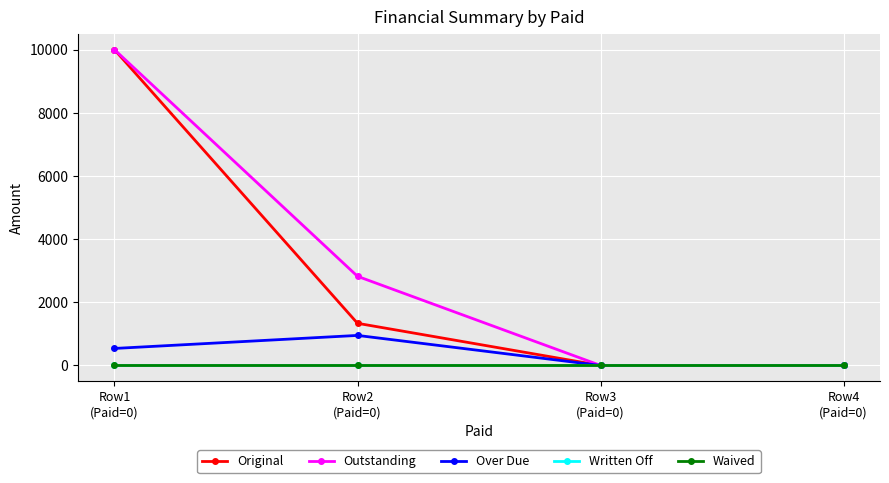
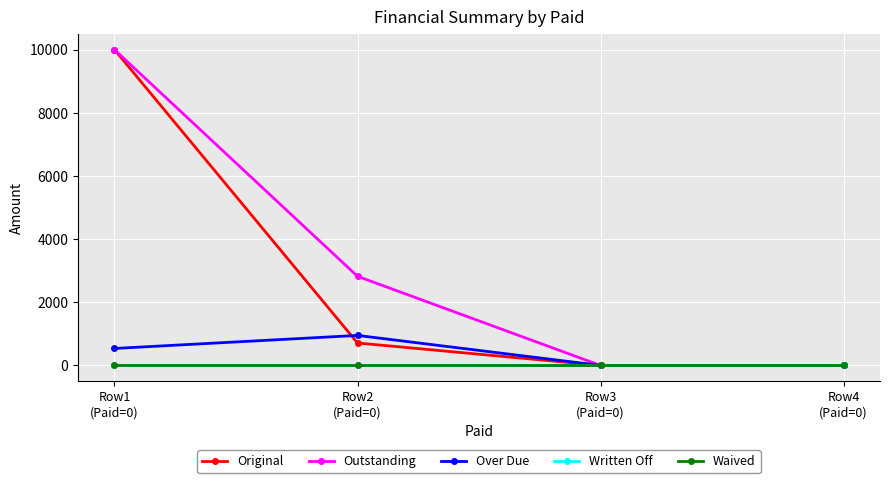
  {
    "Original": {
-     "Row2 (Paid=0)": 1300
+     "Row2 (Paid=0)": 700
    },
    "Outstanding": {
      "Row2 (Paid=0)": 2800
    },
    "Over Due": {
      "Row1 (Paid=0)": 500,
      "Row2 (Paid=0)": 1000
    },
    "Waived": {
      "Row1 (Paid=0)": 0,
      "Row2 (Paid=0)": 0
    }
  }
